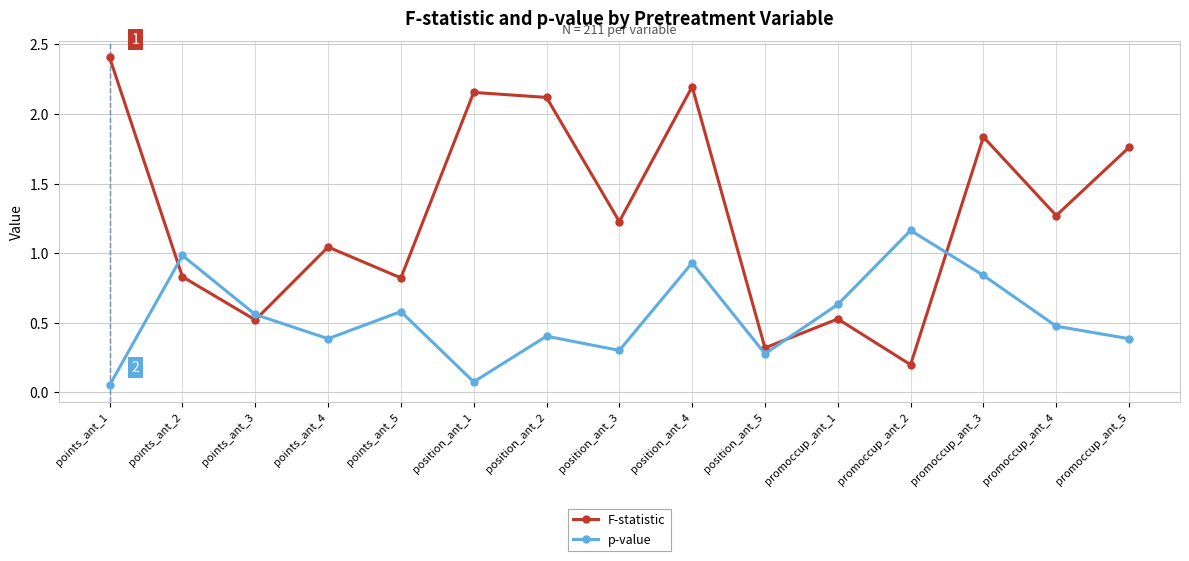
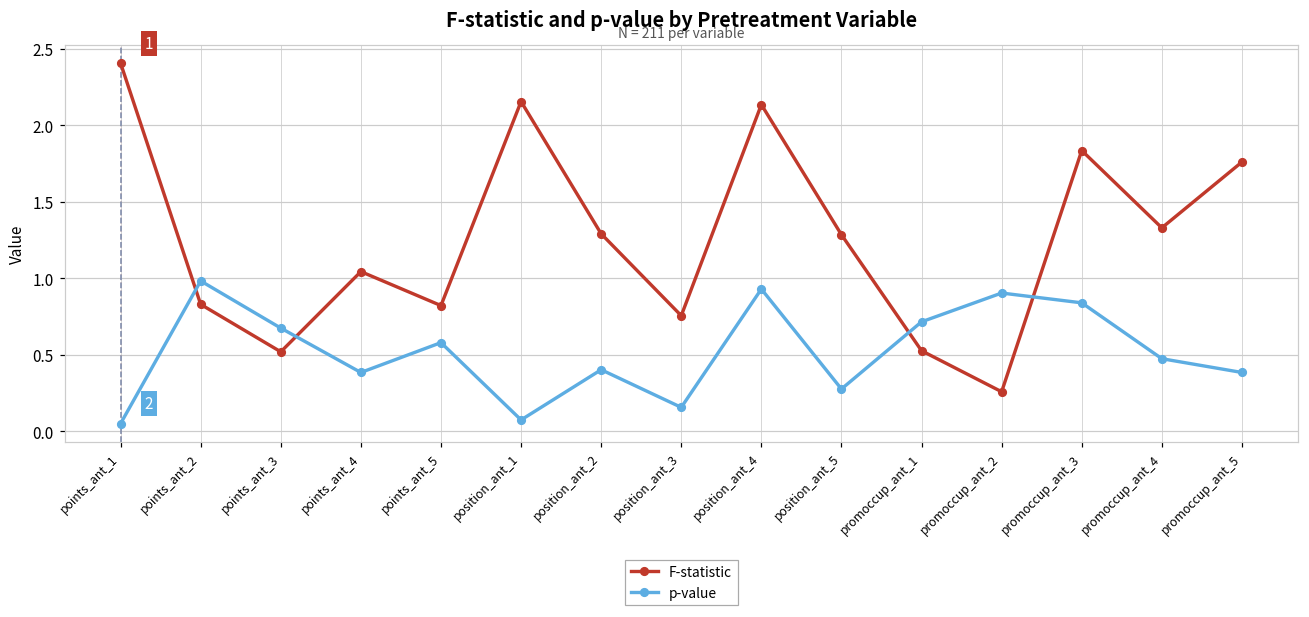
  {
    "F-statistic": {
      "points_ant_2": 0.83,
      "points_ant_3": 0.52,
      "points_ant_4": 1.04,
      "points_ant_5": 0.82,
      "position_ant_1": 2.16,
-     "position_ant_2": 2.12,
-     "position_ant_3": 1.23,
-     "position_ant_4": 2.20,
-     "position_ant_5": 0.32,
+     "position_ant_2": 1.29,
+     "position_ant_3": 0.76,
+     "position_ant_4": 2.14,
+     "position_ant_5": 1.29,
      "promoccup_ant_1": 0.53,
-     "promoccup_ant_2": 0.20,
+     "promoccup_ant_2": 0.26,
      "promoccup_ant_3": 1.84,
-     "promoccup_ant_4": 1.27,
+     "promoccup_ant_4": 1.33,
      "promoccup_ant_5": 1.76
    },
    "p-value": {
      "points_ant_2": 0.98,
-     "points_ant_3": 0.56,
+     "points_ant_3": 0.68,
      "points_ant_4": 0.39,
      "points_ant_5": 0.58,
      "position_ant_1": 0.08,
      "position_ant_2": 0.40,
-     "position_ant_3": 0.30,
+     "position_ant_3": 0.16,
      "position_ant_4": 0.93,
      "position_ant_5": 0.28,
-     "promoccup_ant_1": 0.63,
-     "promoccup_ant_2": 1.16,
+     "promoccup_ant_1": 0.72,
+     "promoccup_ant_2": 0.90,
      "promoccup_ant_3": 0.84,
      "promoccup_ant_4": 0.48,
      "promoccup_ant_5": 0.39
    }
  }
